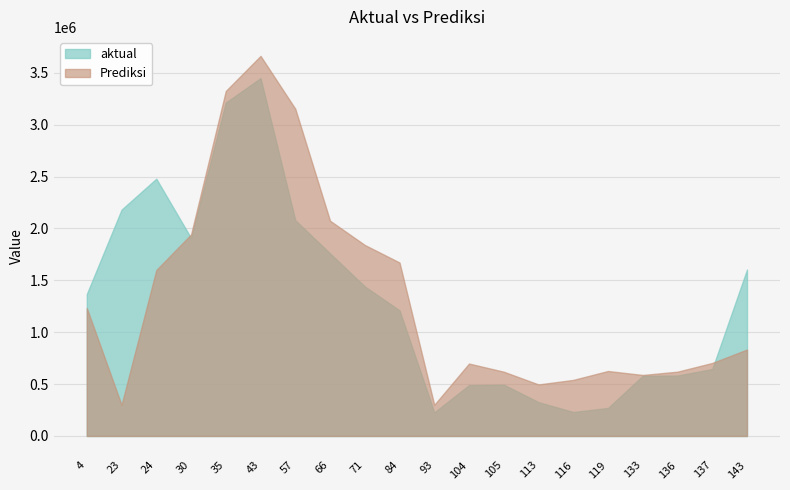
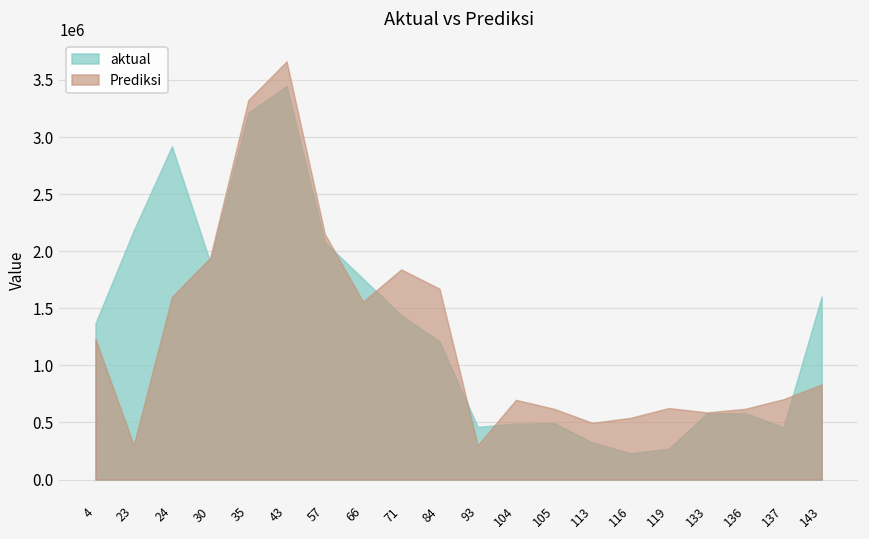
  {
    "aktual": {
      "4": 1370000,
      "23": 2180000,
-     "24": 2480000,
+     "24": 2920000,
      "30": 1910000,
      "35": 3210000,
      "43": 3450000,
      "57": 2080000,
      "66": 1760000,
      "71": 1440000,
      "84": 1210000,
-     "93": 230000,
+     "93": 460000,
      "104": 490000,
      "105": 490000,
      "113": 330000,
      "116": 230000,
      "119": 270000,
      "136": 580000,
-     "137": 640000,
+     "137": 460000,
      "143": 1600000
    },
    "Prediksi": {
      "4": 1230000,
      "23": 300000,
      "24": 1600000,
      "30": 1940000,
      "35": 3320000,
      "43": 3660000,
-     "57": 3150000,
-     "66": 2070000,
+     "57": 2150000,
+     "66": 1560000,
      "71": 1840000,
      "84": 1670000,
      "93": 300000,
      "104": 700000,
      "105": 620000,
      "113": 500000,
      "116": 540000,
      "119": 630000,
      "136": 620000,
      "137": 700000,
      "143": 830000
    }
  }
